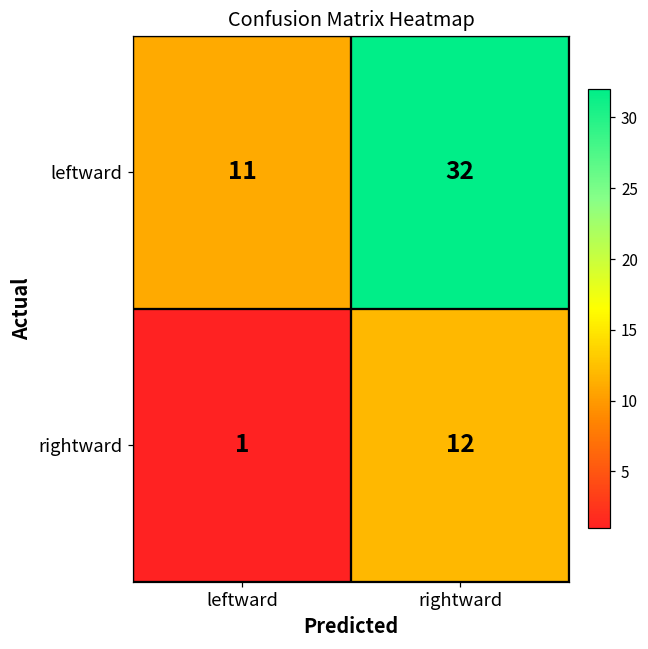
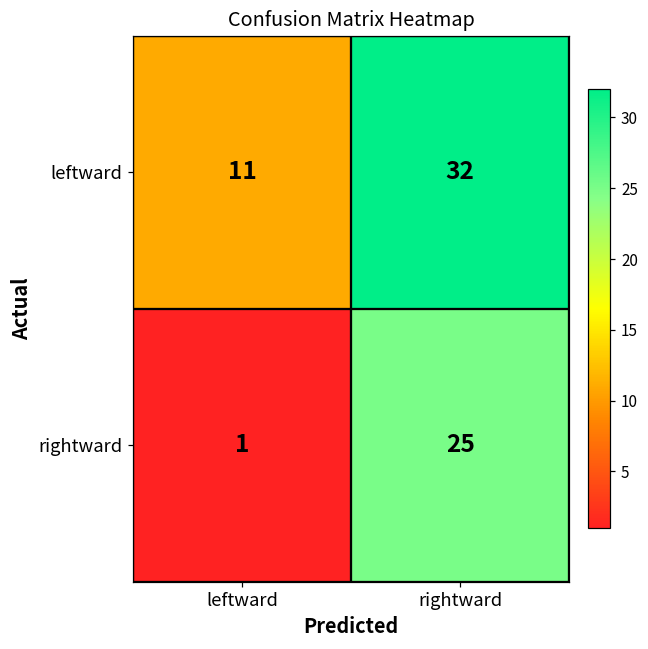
  {
    "leftward": {
      "leftward": 11,
      "rightward": 32
    },
    "rightward": {
      "leftward": 1,
-     "rightward": 12
+     "rightward": 25
    }
  }
